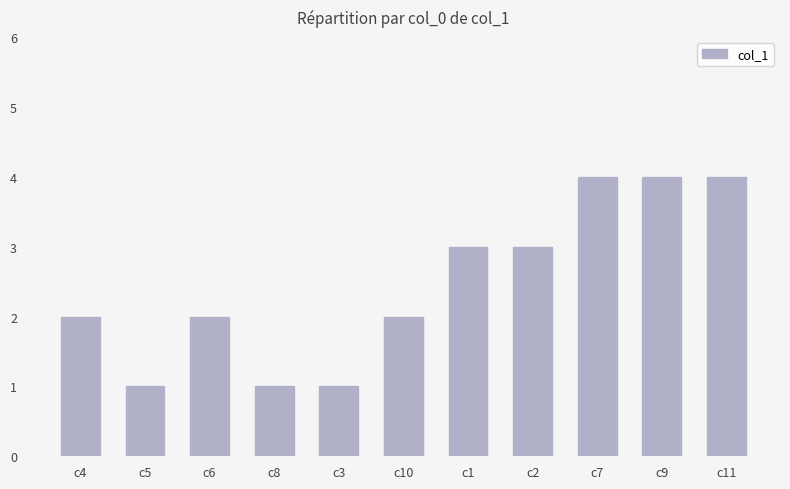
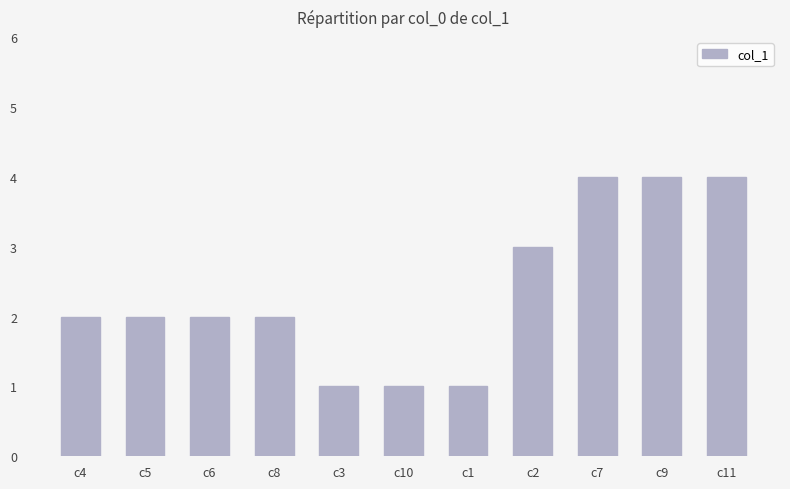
  {
    "c4": 2,
-   "c5": 1,
+   "c5": 2,
    "c6": 2,
-   "c8": 1,
+   "c8": 2,
    "c3": 1,
-   "c10": 2,
-   "c1": 3,
+   "c10": 1,
+   "c1": 1,
    "c2": 3,
    "c7": 4,
    "c9": 4,
    "c11": 4
  }
